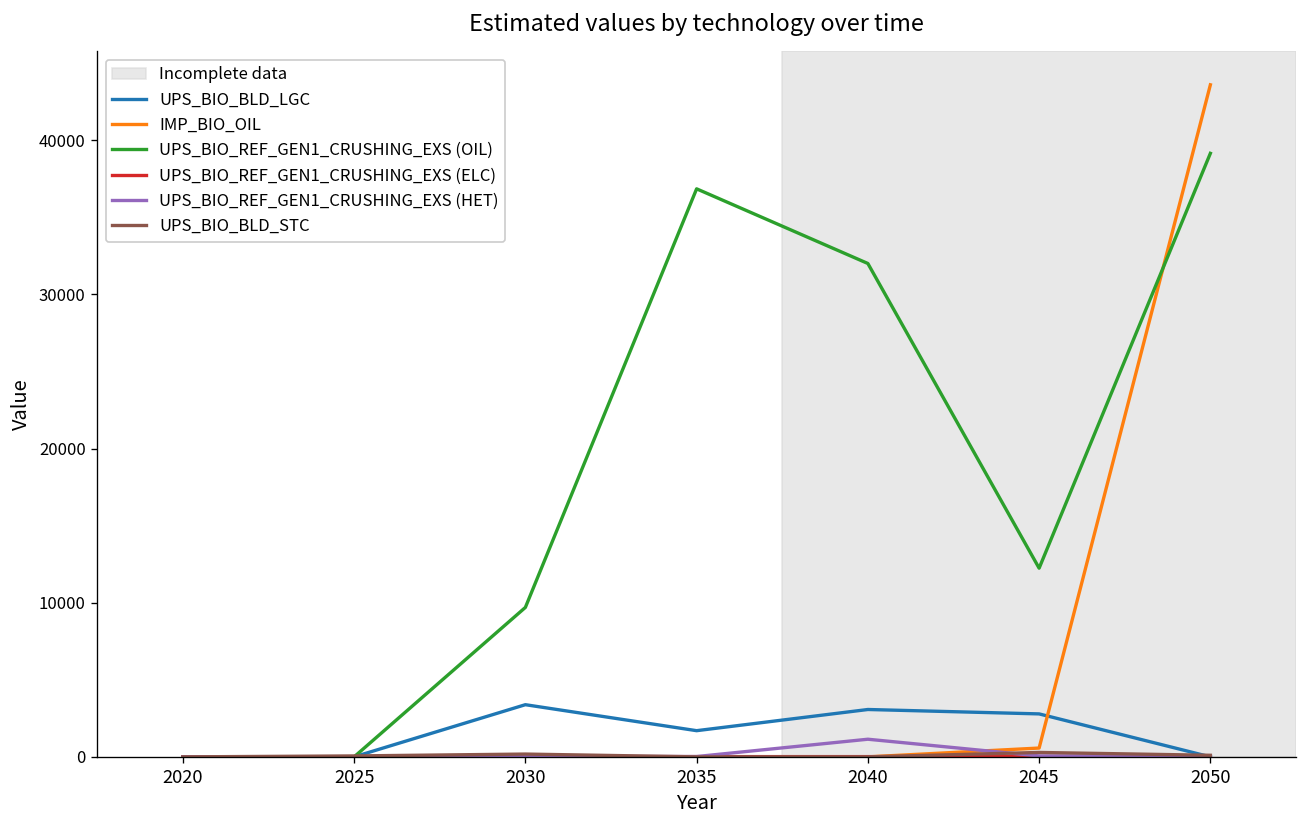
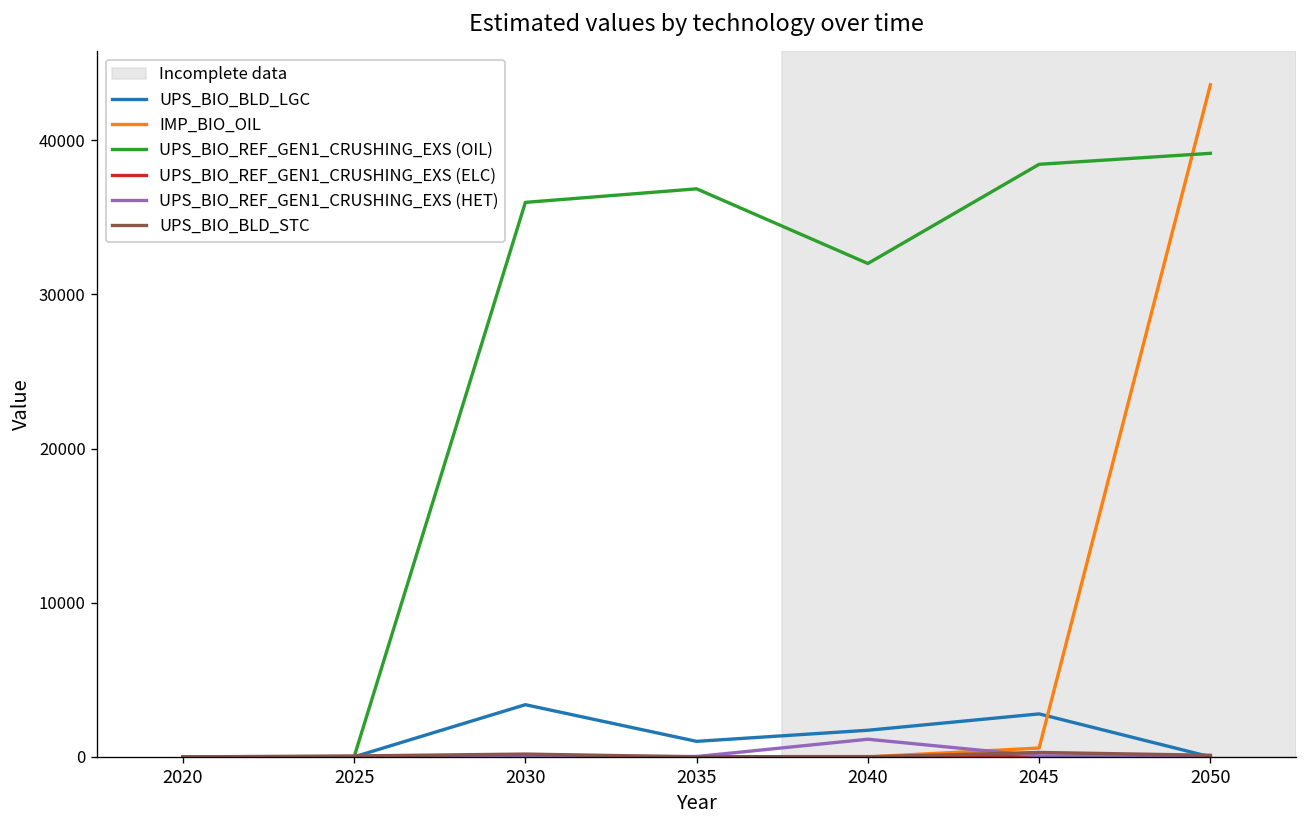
  {
    "UPS_BIO_BLD_LGC": {
      "2030": 3400,
-     "2035": 1700,
-     "2040": 3100,
+     "2035": 1000,
+     "2040": 1700,
      "2045": 2800
    },
    "IMP_BIO_OIL": {
      "2045": 600,
      "2050": 43600
    },
    "UPS_BIO_REF_GEN1_CRUSHING_EXS (OIL)": {
-     "2030": 9700,
+     "2030": 36000,
      "2035": 36800,
      "2040": 32000,
-     "2045": 12200,
+     "2045": 38400,
      "2050": 39100
    },
    "UPS_BIO_REF_GEN1_CRUSHING_EXS (HET)": {
      "2040": 1100
    },
    "UPS_BIO_BLD_STC": {
      "2045": 300
    }
  }
